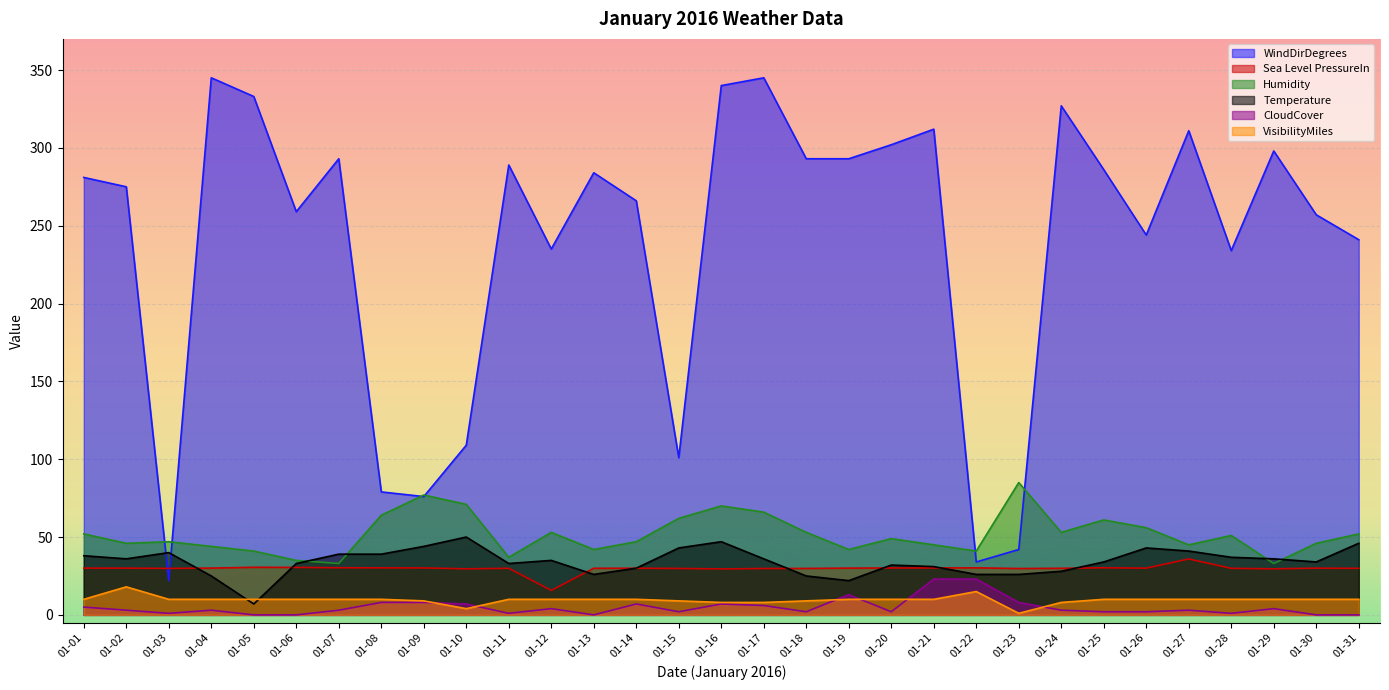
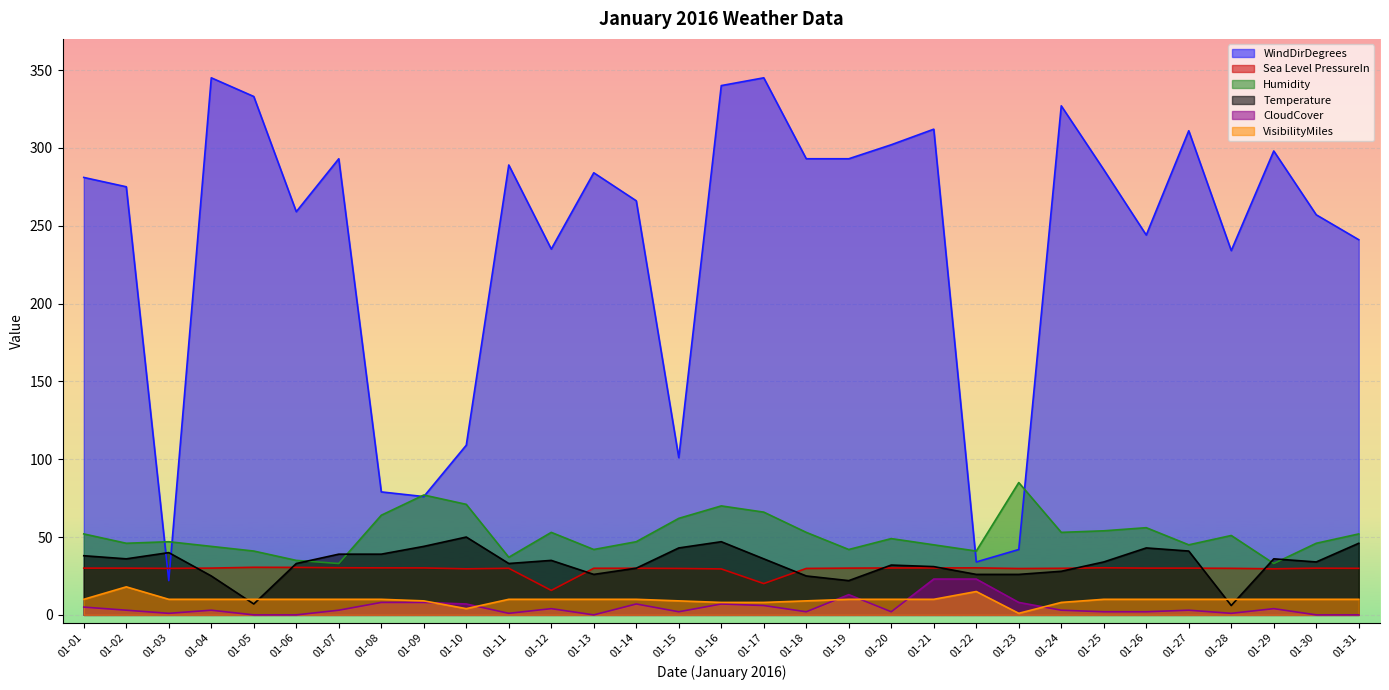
  {
    "WindDirDegrees": {
      "01-01": 281,
      "01-02": 275,
      "01-03": 22,
      "01-04": 345,
      "01-05": 333,
      "01-06": 259,
      "01-07": 293,
      "01-08": 79,
      "01-10": 109,
      "01-11": 289,
      "01-12": 235,
      "01-13": 284,
      "01-14": 266,
      "01-15": 101,
      "01-16": 340,
      "01-17": 345,
      "01-18": 293,
      "01-19": 293,
      "01-20": 302,
      "01-21": 312,
      "01-22": 34,
      "01-23": 42,
      "01-24": 327,
      "01-25": 286,
      "01-26": 244,
      "01-27": 311,
      "01-28": 234,
      "01-29": 298,
      "01-30": 257,
      "01-31": 241
    },
    "Sea Level PressureIn": {
      "01-01": 30,
      "01-02": 30,
      "01-03": 30,
      "01-04": 30,
      "01-05": 31,
      "01-06": 31,
      "01-07": 30,
      "01-08": 30,
      "01-09": 30,
      "01-10": 30,
      "01-11": 30,
      "01-12": 16,
      "01-13": 30,
      "01-15": 30,
      "01-16": 30,
-     "01-17": 30,
+     "01-17": 20,
      "01-18": 30,
      "01-19": 30,
      "01-20": 30,
      "01-22": 30,
      "01-23": 30,
      "01-24": 30,
      "01-25": 30,
      "01-26": 30,
-     "01-27": 36,
+     "01-27": 30,
      "01-28": 30,
      "01-29": 30,
      "01-30": 30,
      "01-31": 30
    },
    "Humidity": {
      "01-01": 52,
      "01-02": 46,
      "01-03": 47,
      "01-04": 44,
      "01-05": 41,
      "01-06": 35,
      "01-07": 33,
      "01-08": 64,
      "01-10": 71,
      "01-11": 37,
      "01-12": 53,
      "01-13": 42,
      "01-14": 47,
      "01-15": 62,
      "01-16": 70,
      "01-17": 66,
      "01-18": 53,
      "01-19": 42,
      "01-20": 49,
      "01-21": 45,
      "01-22": 41,
      "01-23": 85,
      "01-24": 53,
-     "01-25": 61,
+     "01-25": 54,
      "01-26": 56,
      "01-27": 45,
      "01-28": 51,
      "01-29": 33,
      "01-30": 46,
      "01-31": 52
    },
    "Temperature": {
      "01-01": 38,
      "01-02": 36,
      "01-03": 40,
      "01-04": 25,
      "01-05": 7,
      "01-06": 33,
      "01-07": 39,
      "01-08": 39,
      "01-09": 44,
      "01-10": 50,
      "01-11": 33,
      "01-12": 35,
      "01-13": 26,
      "01-15": 43,
      "01-16": 47,
      "01-17": 36,
      "01-18": 25,
      "01-19": 22,
      "01-20": 32,
      "01-22": 26,
      "01-23": 26,
      "01-24": 28,
      "01-25": 34,
      "01-26": 43,
      "01-27": 41,
-     "01-28": 37,
+     "01-28": 6,
      "01-29": 36,
      "01-30": 34,
      "01-31": 46
    },
    "CloudCover": {
      "01-01": 5,
      "01-02": 3,
      "01-03": 1,
      "01-04": 3,
      "01-05": 0,
      "01-06": 0,
      "01-07": 3,
      "01-08": 8,
      "01-10": 7,
      "01-11": 1,
      "01-12": 4,
      "01-13": 0,
      "01-14": 7,
      "01-15": 2,
      "01-17": 6,
      "01-18": 2,
      "01-19": 13,
      "01-20": 2,
      "01-21": 23,
      "01-22": 23,
      "01-23": 8,
      "01-24": 3,
      "01-25": 2,
      "01-26": 2,
      "01-27": 3,
      "01-28": 1,
      "01-29": 4,
      "01-30": 0,
      "01-31": 0
    },
    "VisibilityMiles": {
      "01-01": 10,
      "01-02": 18,
      "01-03": 10,
      "01-04": 10,
      "01-05": 10,
      "01-06": 10,
      "01-07": 10,
      "01-08": 10,
      "01-10": 4,
      "01-11": 10,
      "01-12": 10,
      "01-13": 10,
      "01-14": 10,
      "01-15": 9,
      "01-17": 8,
      "01-18": 9,
      "01-19": 10,
      "01-20": 10,
      "01-21": 10,
      "01-22": 15,
      "01-23": 1,
      "01-24": 8,
      "01-25": 10,
      "01-26": 10,
      "01-27": 10,
      "01-28": 10,
      "01-29": 10,
      "01-30": 10,
      "01-31": 10
    }
  }
